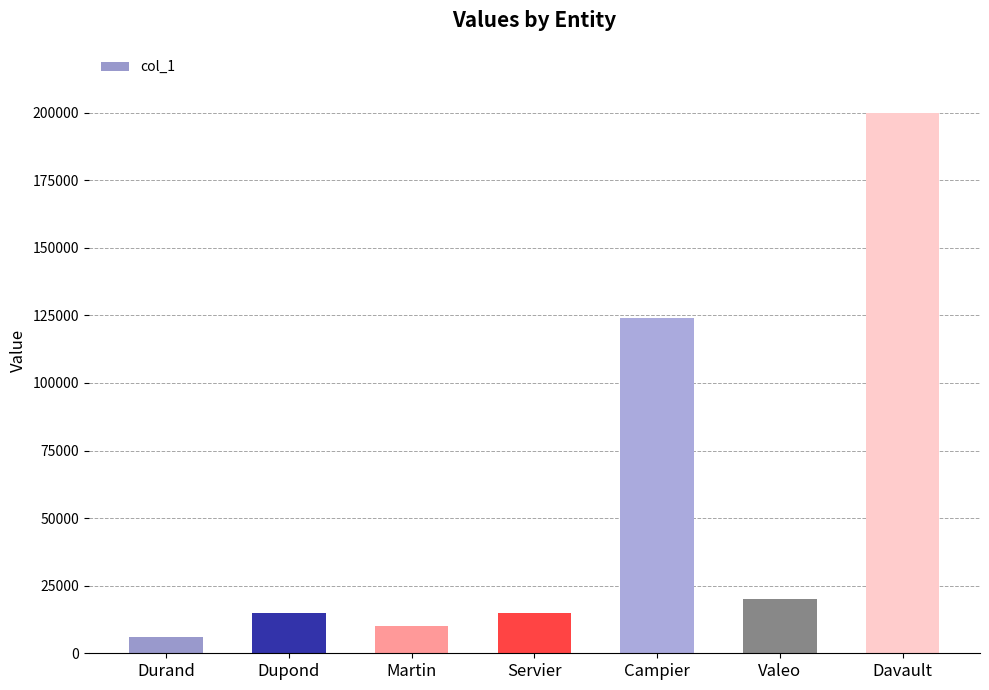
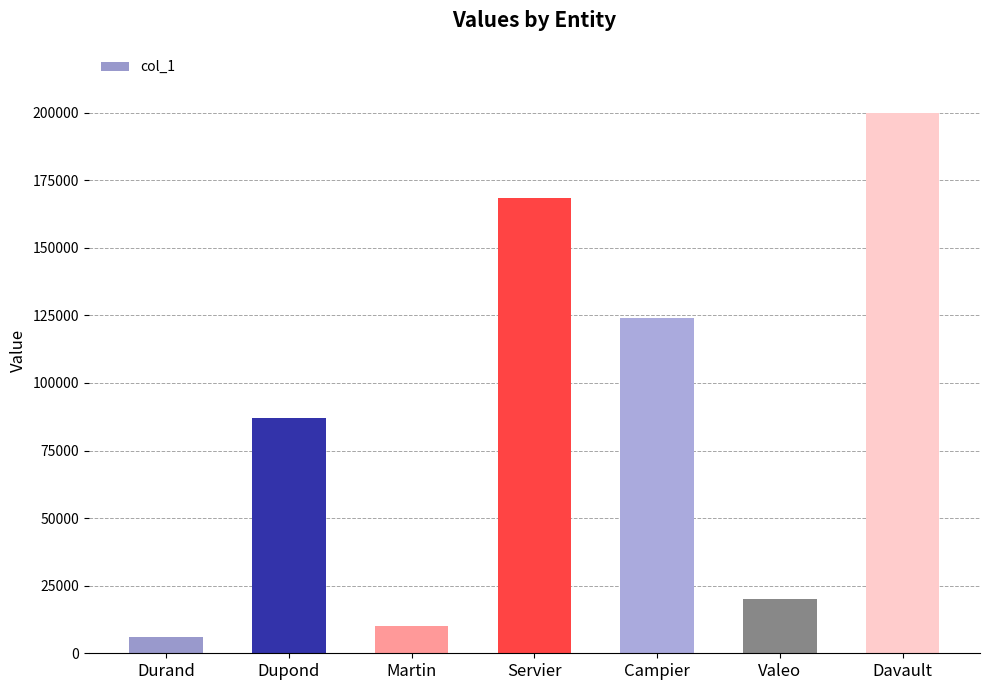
  {
    "Durand": 6000,
-   "Dupond": 15000,
+   "Dupond": 87000,
    "Martin": 10000,
-   "Servier": 15000,
+   "Servier": 168000,
    "Campier": 124000,
    "Valeo": 20000,
    "Davault": 200000
  }
